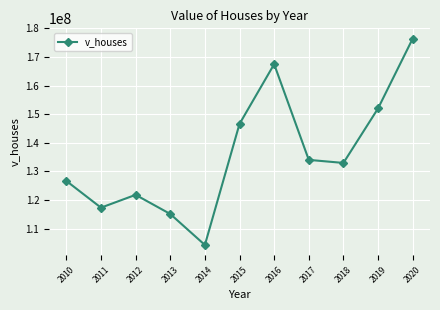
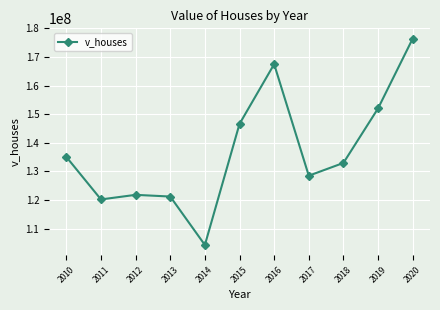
  {
-   "2010": 127000000,
-   "2011": 117000000,
+   "2010": 135000000,
+   "2011": 120000000,
    "2012": 122000000,
-   "2013": 115000000,
+   "2013": 121000000,
    "2014": 104000000,
    "2015": 147000000,
    "2016": 167000000,
-   "2017": 134000000,
+   "2017": 129000000,
    "2018": 133000000,
    "2019": 152000000,
    "2020": 176000000
  }
